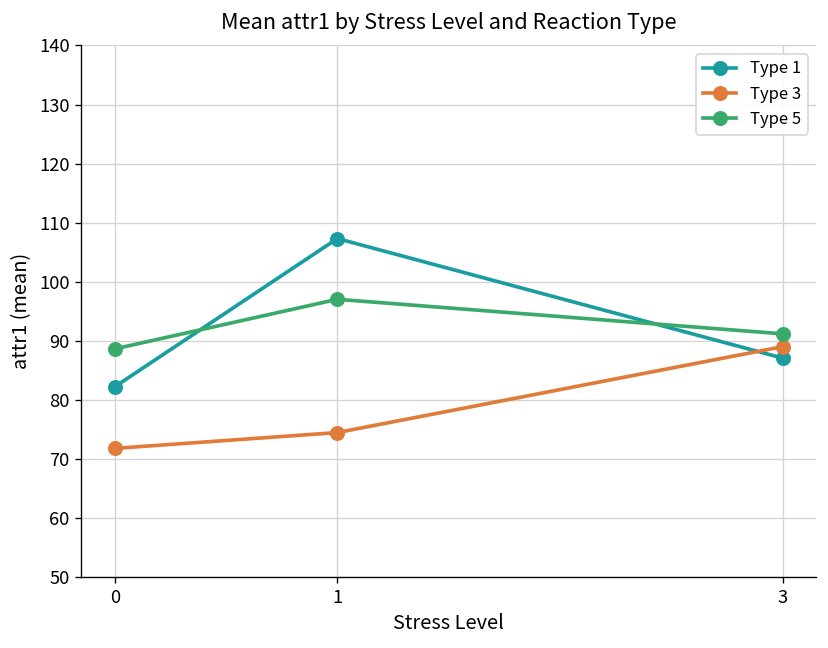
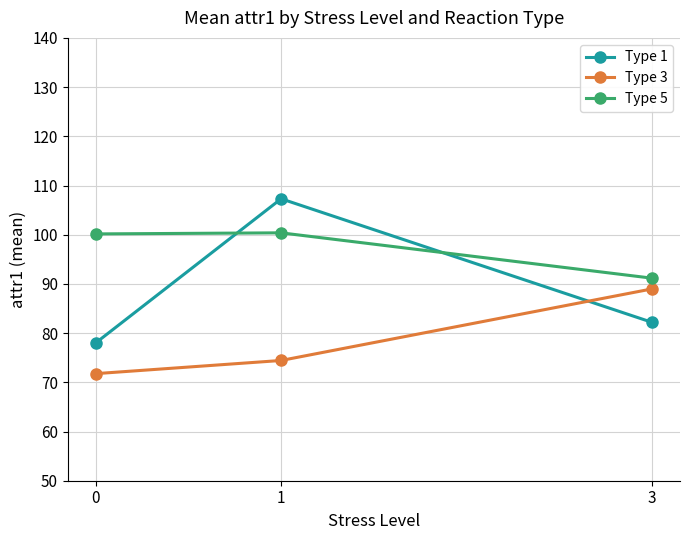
  {
    "Type 1": {
-     "0": 82,
+     "0": 78,
      "1": 107,
-     "3": 87
+     "3": 82
    },
    "Type 3": {
      "0": 72,
      "1": 74,
      "3": 89
    },
    "Type 5": {
-     "0": 89,
-     "1": 97,
+     "0": 100,
+     "1": 100,
      "3": 91
    }
  }
